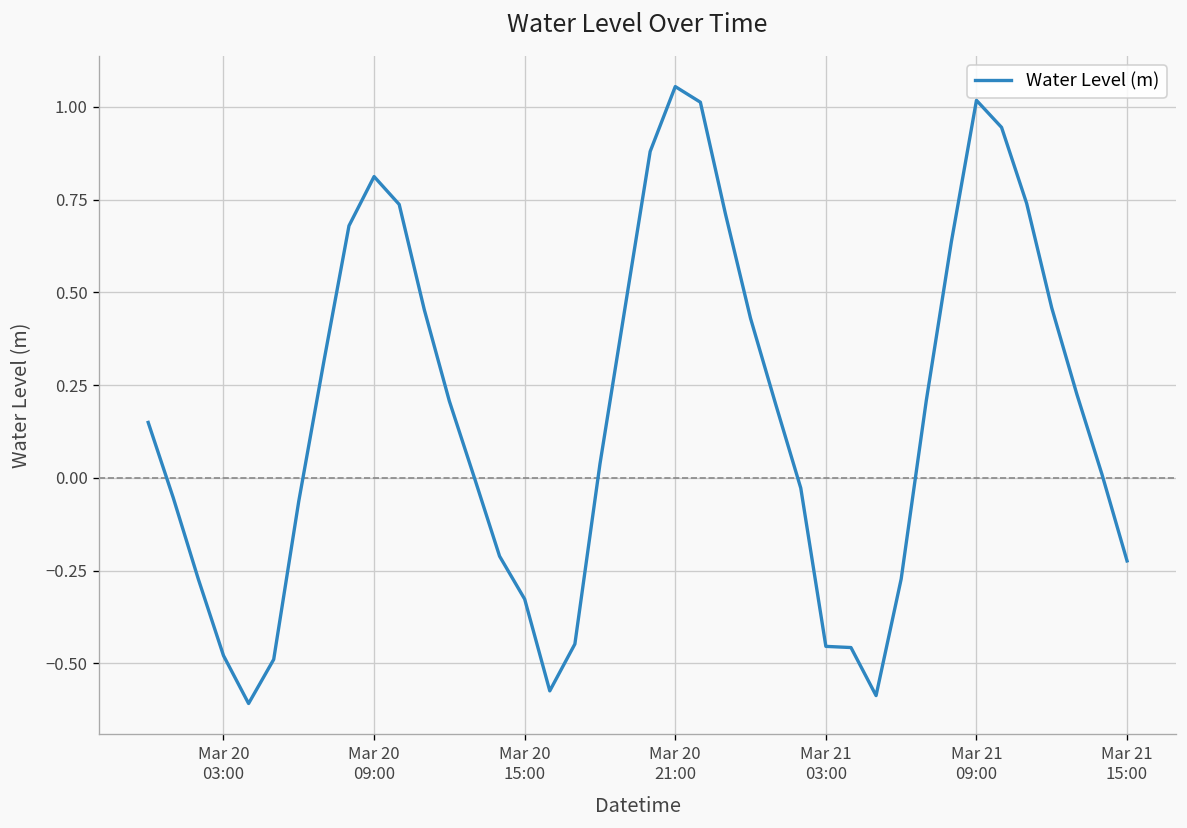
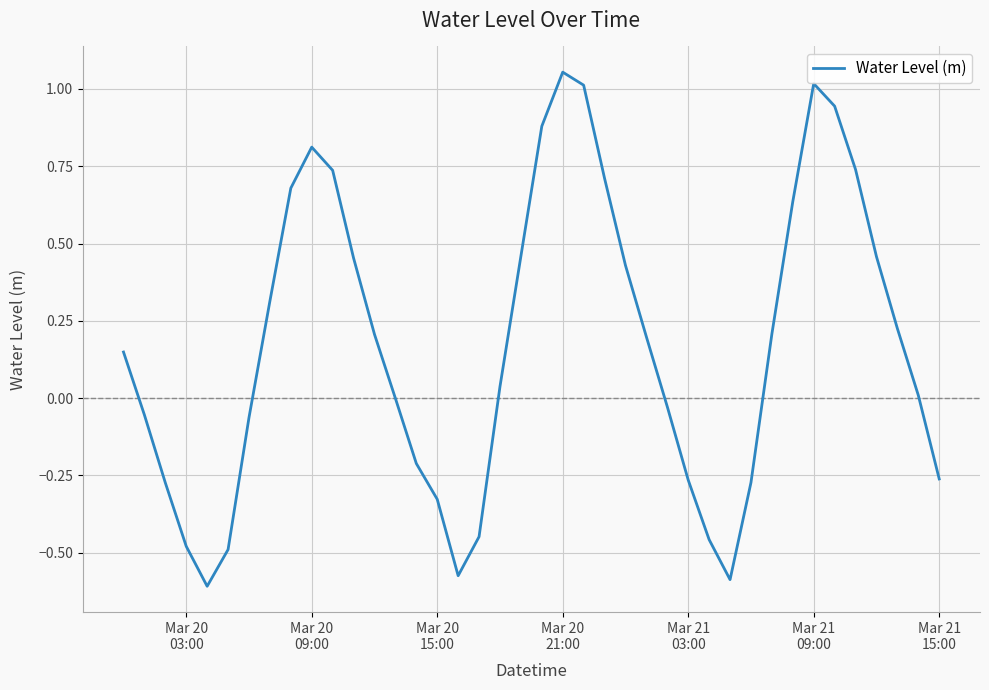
  {
    "Mar 20 03:00": -0.48,
    "Mar 20 09:00": 0.81,
    "Mar 20 15:00": -0.33,
    "Mar 20 21:00": 1.05,
-   "Mar 21 03:00": -0.45,
+   "Mar 21 03:00": -0.26,
    "Mar 21 09:00": 1.02,
-   "Mar 21 15:00": -0.22
+   "Mar 21 15:00": -0.26
  }
